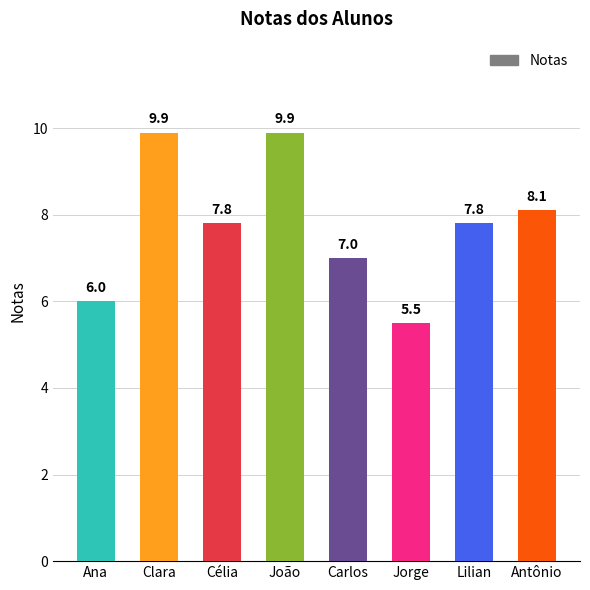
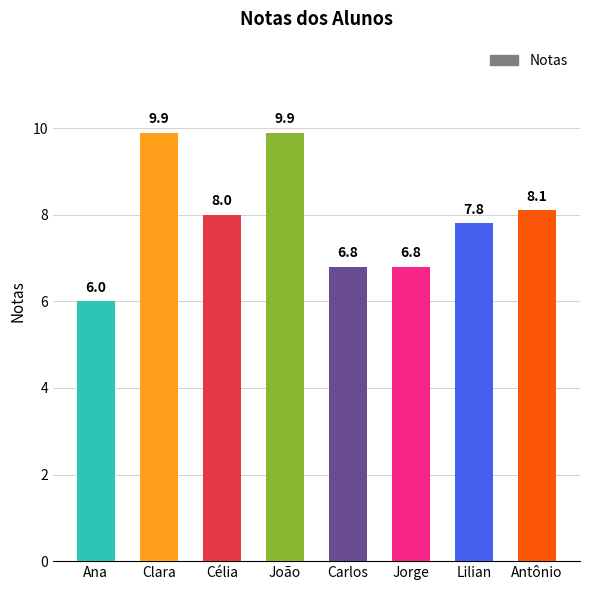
  {
    "Ana": 6.0,
    "Clara": 9.9,
-   "Célia": 7.8,
+   "Célia": 8.0,
    "João": 9.9,
-   "Carlos": 7.0,
-   "Jorge": 5.5,
+   "Carlos": 6.8,
+   "Jorge": 6.8,
    "Lilian": 7.8,
    "Antônio": 8.1
  }
